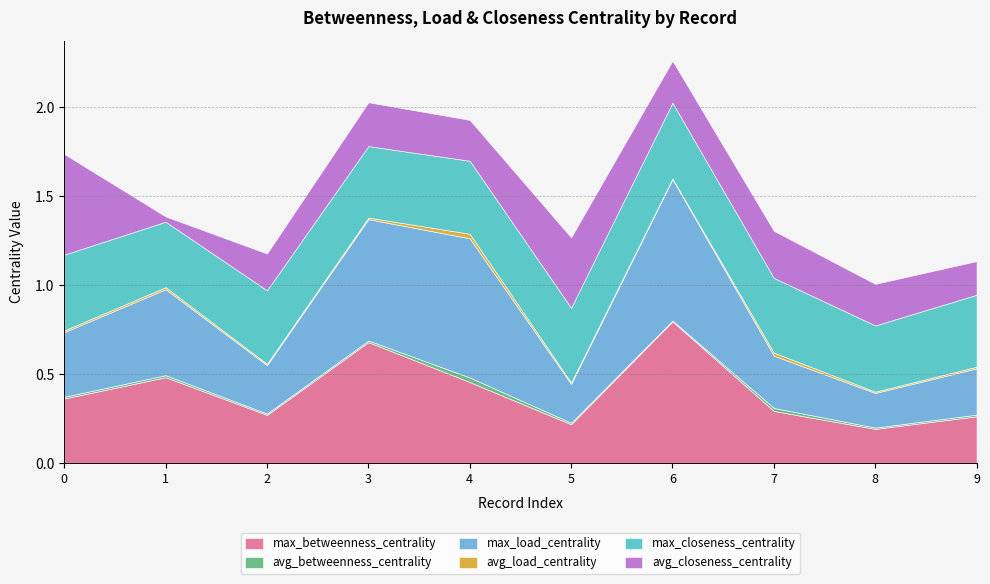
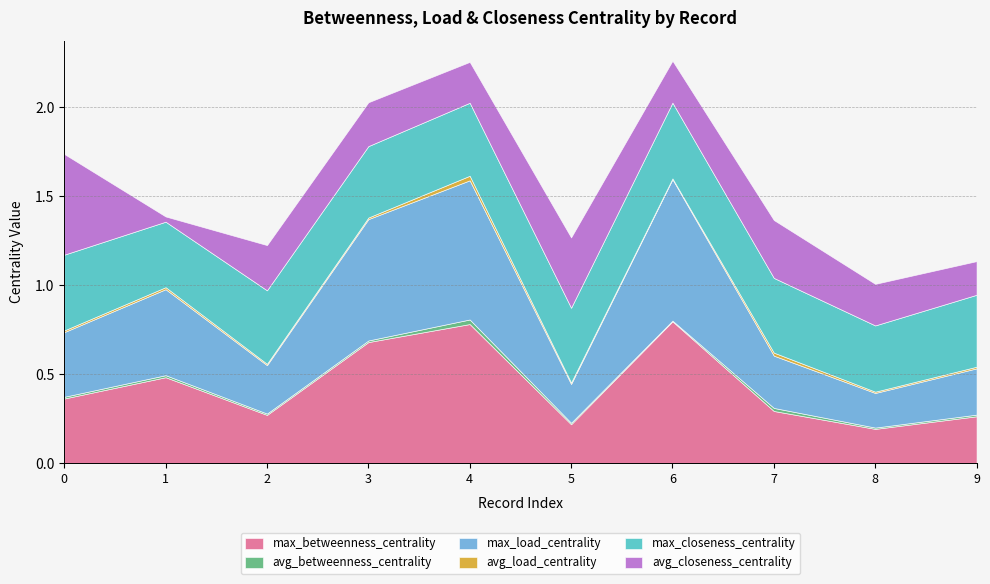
  {
    "max_betweenness_centrality": {
-     "4": 0.46,
+     "4": 0.78,
      "7": 0.29
    },
    "avg_betweenness_centrality": {
      "4": 0.03,
      "7": 0.02
    },
    "avg_load_centrality": {
      "4": 0.03,
      "7": 0.02
    },
    "avg_closeness_centrality": {
      "0": 0.57,
      "1": 0.03,
-     "2": 0.21,
+     "2": 0.25,
      "3": 0.25,
      "4": 0.23,
      "5": 0.40,
      "6": 0.24,
-     "7": 0.26,
+     "7": 0.33,
      "8": 0.23,
      "9": 0.19
    }
  }
